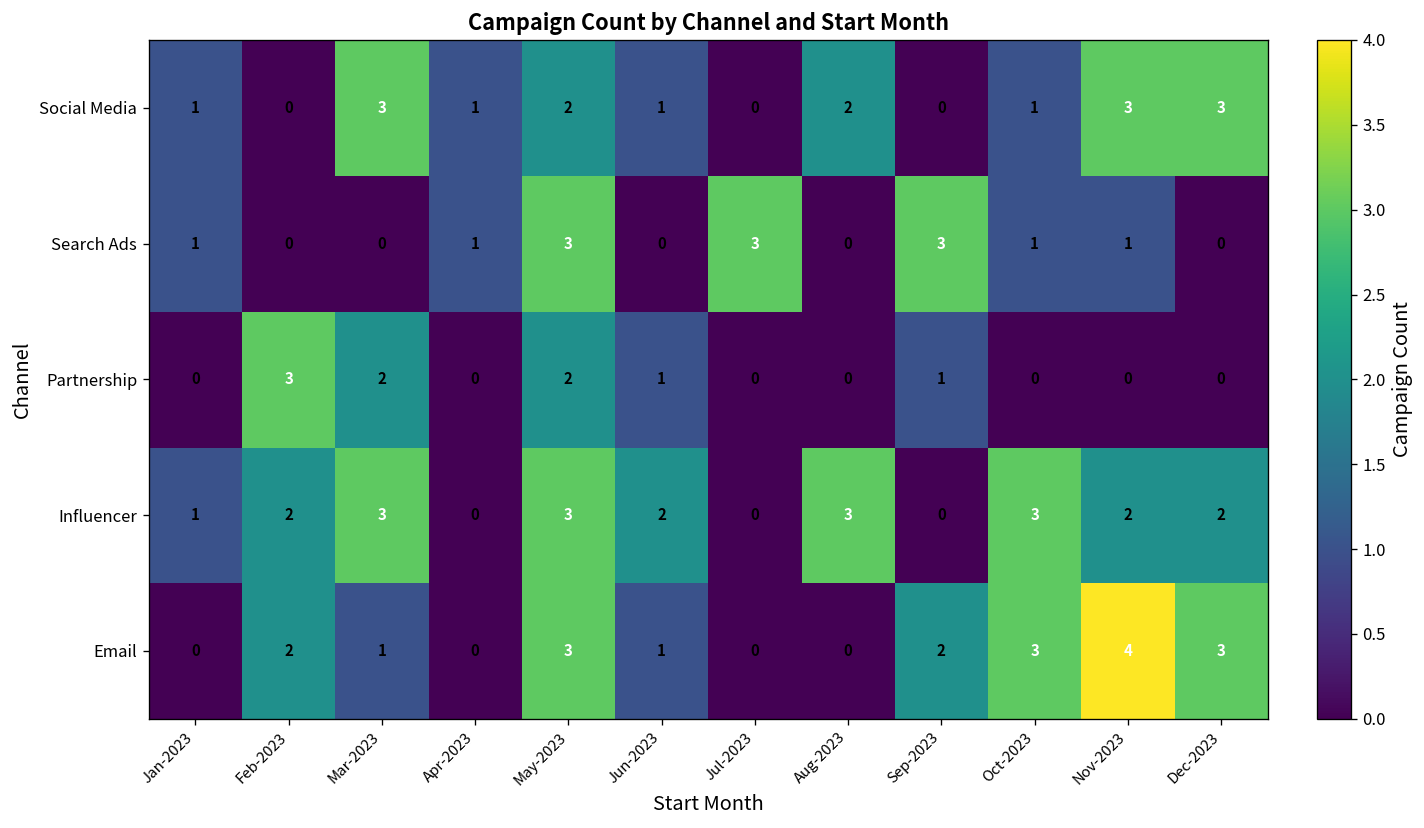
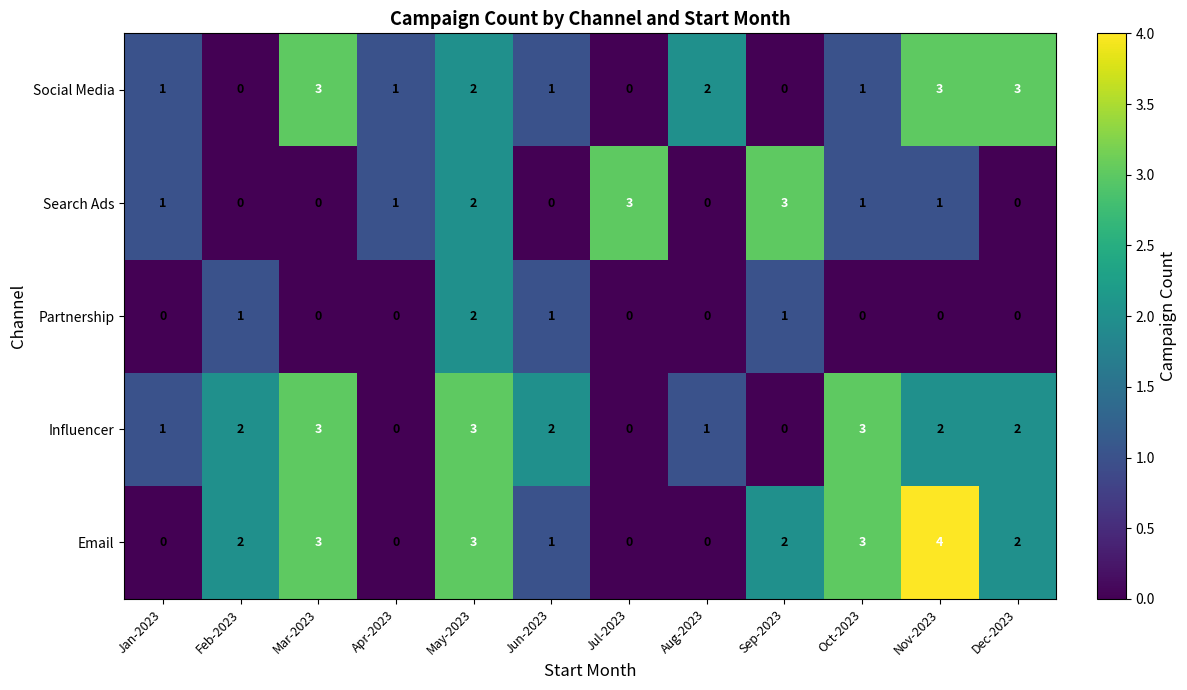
  {
    "Social Media": {
      "Jan-2023": 1,
      "Feb-2023": 0,
      "Mar-2023": 3,
      "Apr-2023": 1,
      "May-2023": 2,
      "Jun-2023": 1,
      "Jul-2023": 0,
      "Aug-2023": 2,
      "Sep-2023": 0,
      "Oct-2023": 1,
      "Nov-2023": 3,
      "Dec-2023": 3
    },
    "Search Ads": {
      "Jan-2023": 1,
      "Feb-2023": 0,
      "Mar-2023": 0,
      "Apr-2023": 1,
-     "May-2023": 3,
+     "May-2023": 2,
      "Jun-2023": 0,
      "Jul-2023": 3,
      "Aug-2023": 0,
      "Sep-2023": 3,
      "Oct-2023": 1,
      "Nov-2023": 1,
      "Dec-2023": 0
    },
    "Partnership": {
      "Jan-2023": 0,
-     "Feb-2023": 3,
-     "Mar-2023": 2,
+     "Feb-2023": 1,
+     "Mar-2023": 0,
      "Apr-2023": 0,
      "May-2023": 2,
      "Jun-2023": 1,
      "Jul-2023": 0,
      "Aug-2023": 0,
      "Sep-2023": 1,
      "Oct-2023": 0,
      "Nov-2023": 0,
      "Dec-2023": 0
    },
    "Influencer": {
      "Jan-2023": 1,
      "Feb-2023": 2,
      "Mar-2023": 3,
      "Apr-2023": 0,
      "May-2023": 3,
      "Jun-2023": 2,
      "Jul-2023": 0,
-     "Aug-2023": 3,
+     "Aug-2023": 1,
      "Sep-2023": 0,
      "Oct-2023": 3,
      "Nov-2023": 2,
      "Dec-2023": 2
    },
    "Email": {
      "Jan-2023": 0,
      "Feb-2023": 2,
-     "Mar-2023": 1,
+     "Mar-2023": 3,
      "Apr-2023": 0,
      "May-2023": 3,
      "Jun-2023": 1,
      "Jul-2023": 0,
      "Aug-2023": 0,
      "Sep-2023": 2,
      "Oct-2023": 3,
      "Nov-2023": 4,
-     "Dec-2023": 3
+     "Dec-2023": 2
    }
  }
